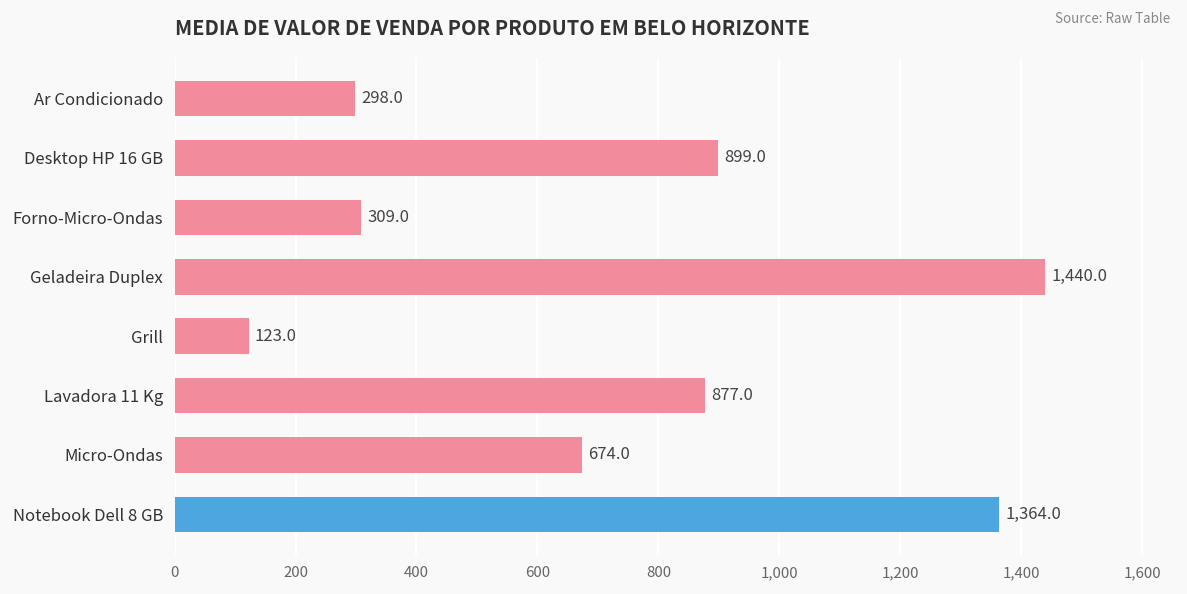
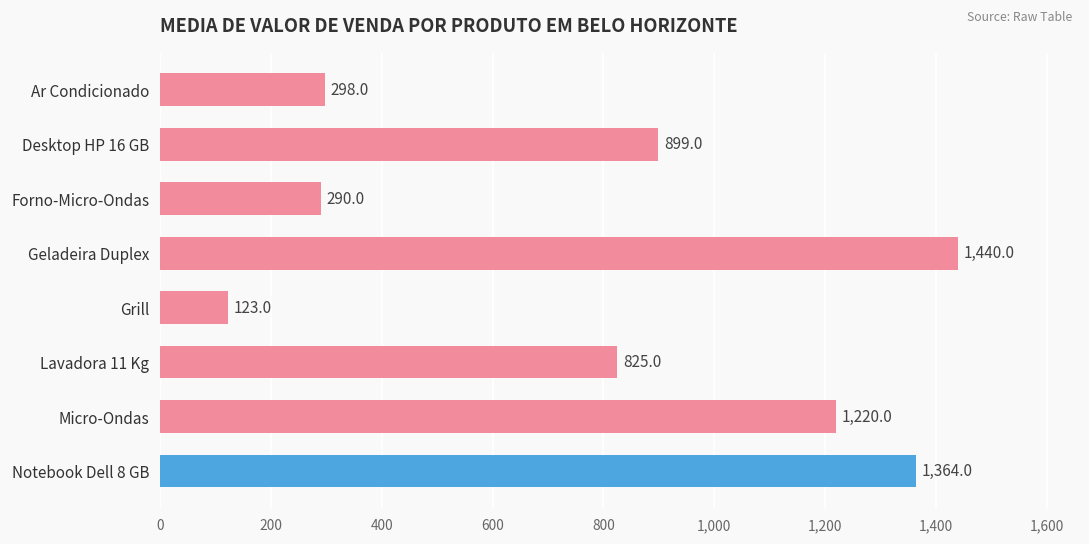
  {
    "Ar Condicionado": "298.0",
    "Desktop HP 16 GB": "899.0",
-   "Forno-Micro-Ondas": "309.0",
+   "Forno-Micro-Ondas": "290.0",
    "Geladeira Duplex": "1,440.0",
    "Grill": "123.0",
-   "Lavadora 11 Kg": "877.0",
-   "Micro-Ondas": "674.0",
+   "Lavadora 11 Kg": "825.0",
+   "Micro-Ondas": "1,220.0",
    "Notebook Dell 8 GB": "1,364.0"
  }
